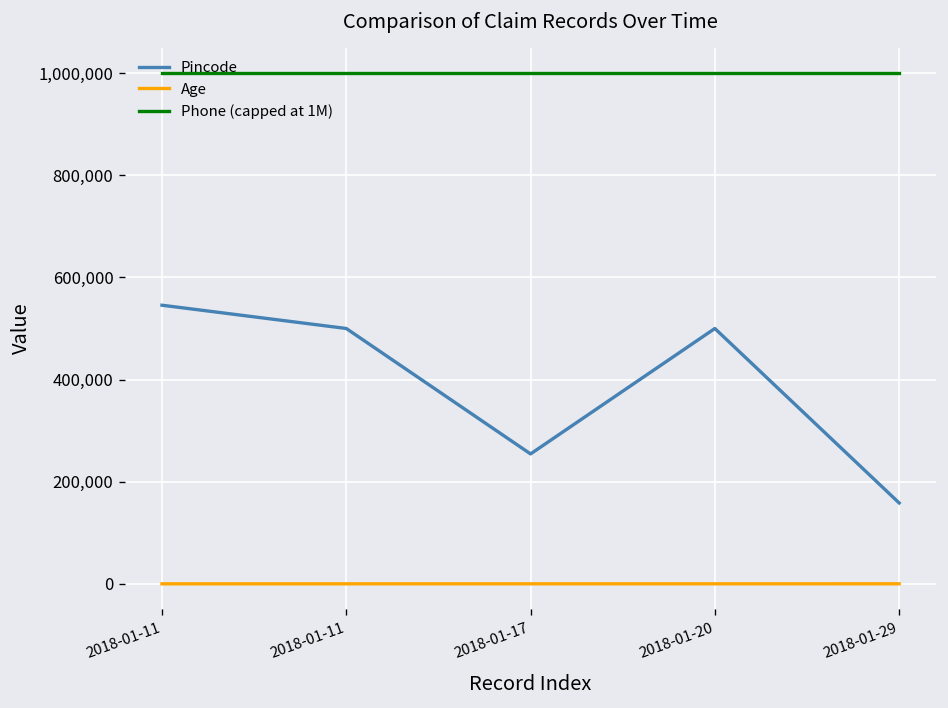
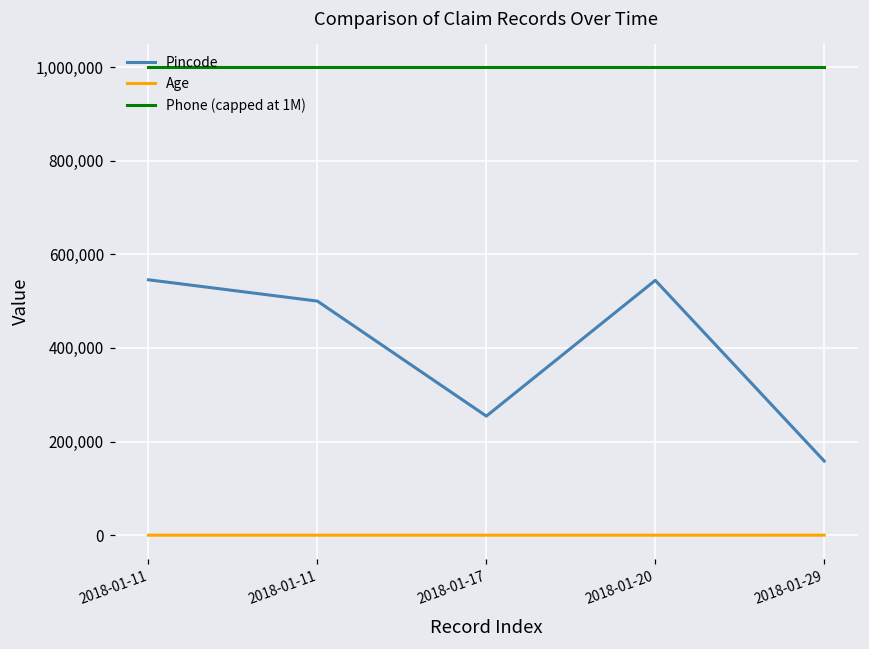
  {
    "Pincode": {
      "2018-01-17": "250,000",
-     "2018-01-20": "500,000",
+     "2018-01-20": "540,000",
      "2018-01-29": "160,000"
    },
    "Age": {
      "2018-01-17": "0",
      "2018-01-20": "0",
      "2018-01-29": "0"
    },
    "Phone (capped at 1M)": {
      "2018-01-17": "1,000,000",
      "2018-01-20": "1,000,000",
      "2018-01-29": "1,000,000"
    }
  }
